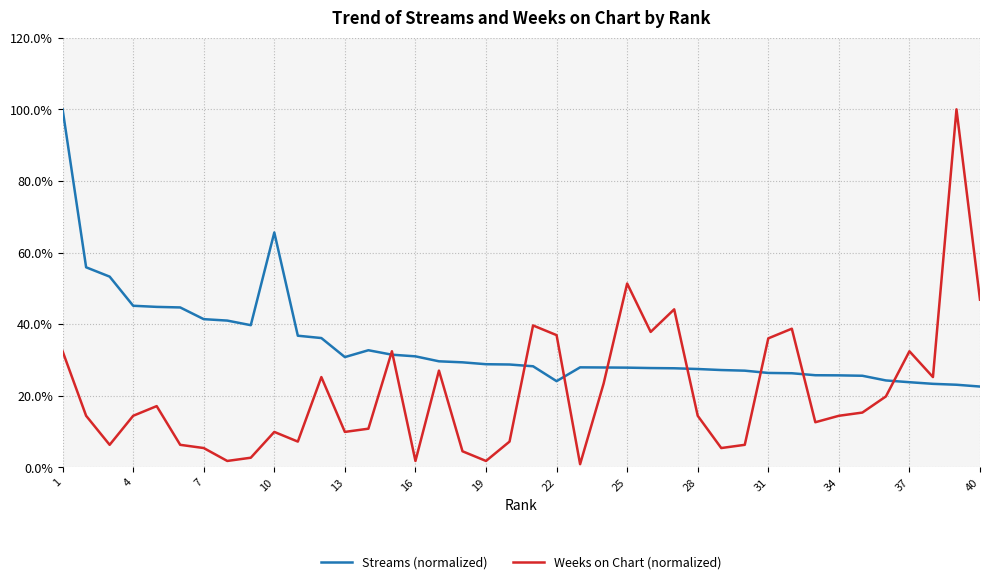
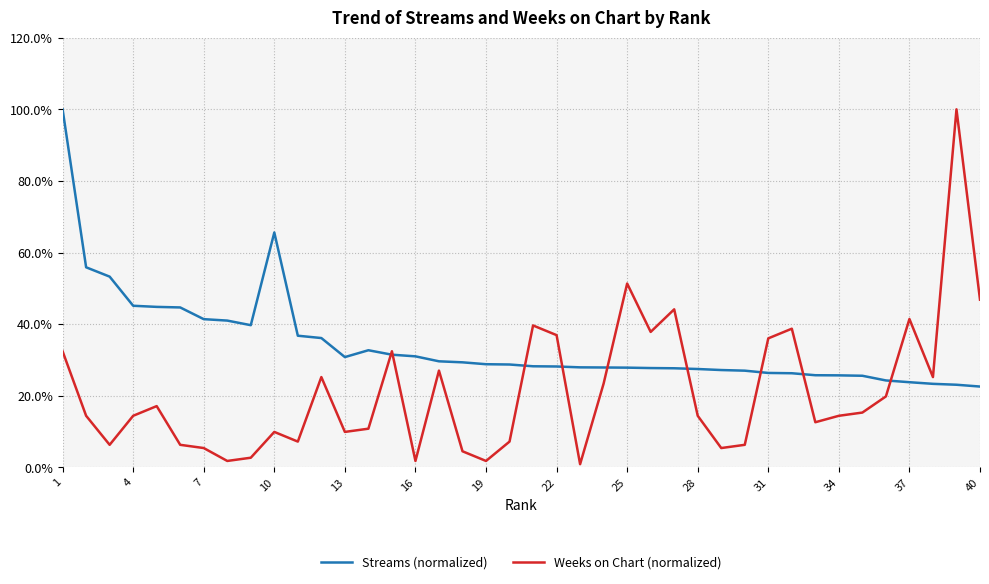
  {
    "Streams (normalized)": {
      "1": "100%",
      "4": "45%",
      "7": "41%",
      "10": "66%",
      "13": "31%",
      "16": "31%",
      "19": "29%",
-     "22": "24%",
+     "22": "28%",
      "25": "28%",
      "28": "27%",
      "31": "26%",
      "34": "26%",
      "37": "24%",
      "40": "23%"
    },
    "Weeks on Chart (normalized)": {
      "1": "32%",
      "4": "14%",
      "7": "5%",
      "10": "10%",
      "13": "10%",
      "16": "2%",
      "19": "2%",
      "22": "37%",
      "25": "51%",
      "28": "14%",
      "31": "36%",
      "34": "14%",
-     "37": "32%",
+     "37": "41%",
      "40": "47%"
    }
  }
